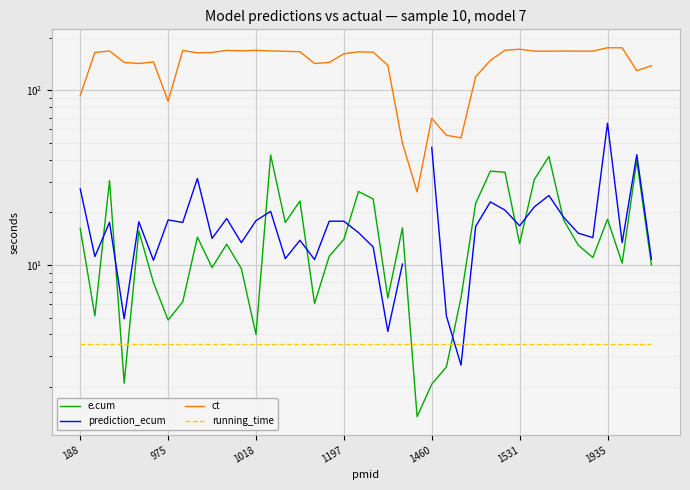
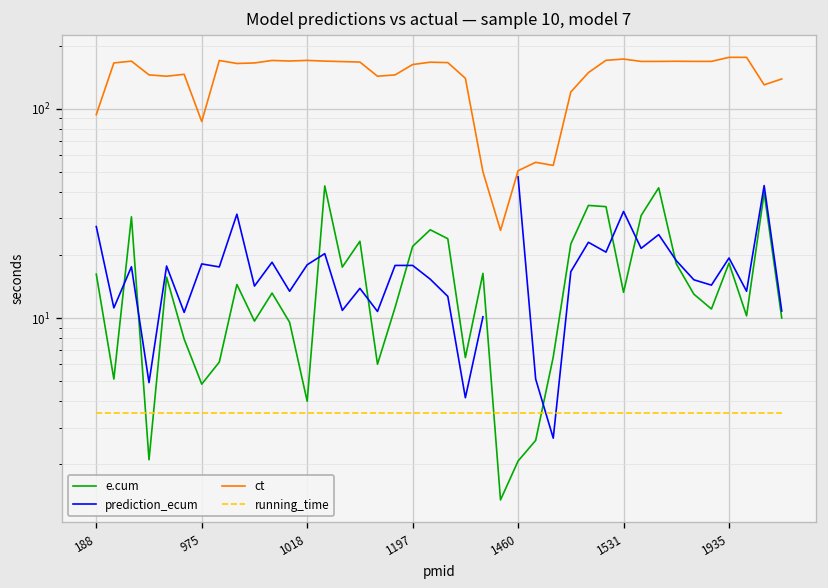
  {
    "e.cum": {
      "188": 16,
      "975": 4.8,
      "1018": 4,
-     "1197": 14,
+     "1197": 22,
      "1460": 2.1,
      "1531": 13,
      "1935": 18
    },
    "prediction_ecum": {
      "188": 27,
      "975": 18,
      "1018": 18,
      "1197": 18,
      "1460": 47,
-     "1531": 17,
-     "1935": 65
+     "1531": 32,
+     "1935": 19
    },
    "ct": {
      "188": 90,
      "975": 90,
      "1018": 170,
      "1197": 160,
-     "1460": 69,
+     "1460": 51,
      "1531": 170,
      "1935": 180
    },
    "running_time": {
      "188": 3.5,
      "975": 3.5,
      "1018": 3.5,
      "1197": 3.5,
      "1460": 3.5,
      "1531": 3.5,
      "1935": 3.5
    }
  }
